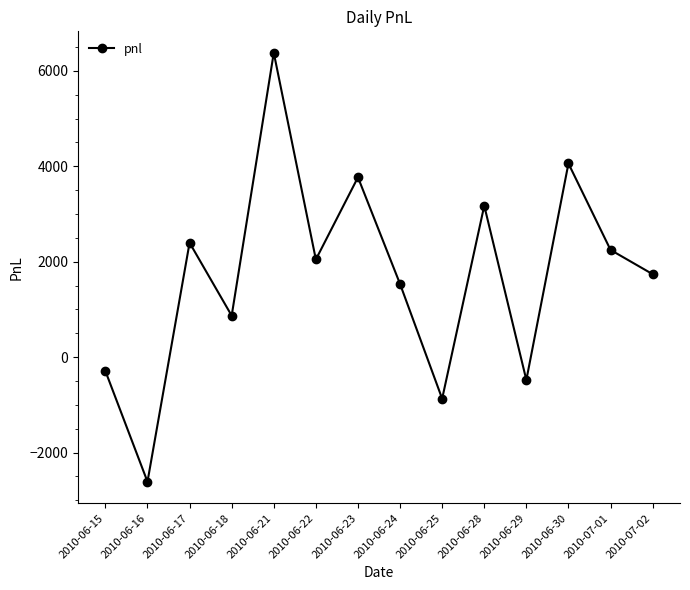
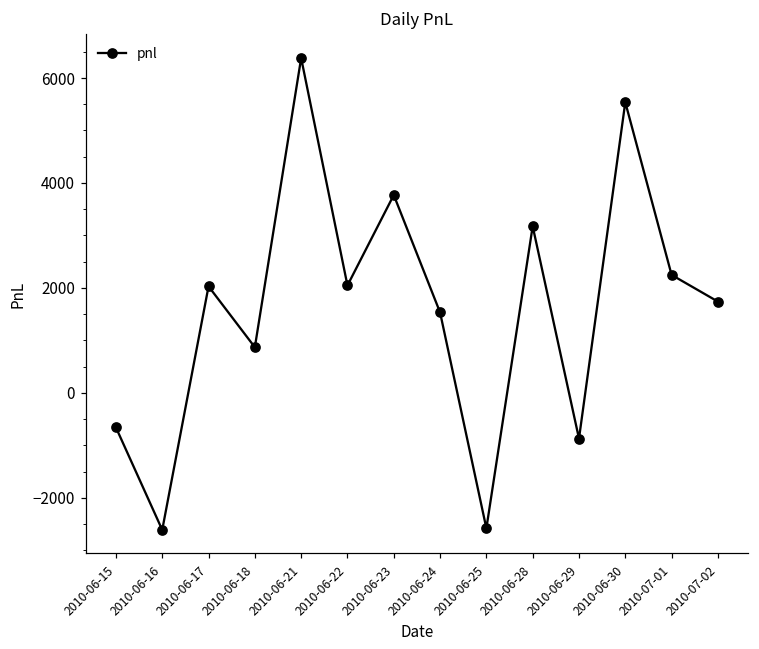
  {
-   "2010-06-15": -300,
+   "2010-06-15": -700,
    "2010-06-16": -2600,
-   "2010-06-17": 2400,
+   "2010-06-17": 2000,
    "2010-06-18": 900,
    "2010-06-21": 6400,
    "2010-06-22": 2000,
    "2010-06-23": 3800,
    "2010-06-24": 1500,
-   "2010-06-25": -900,
+   "2010-06-25": -2600,
    "2010-06-28": 3200,
-   "2010-06-29": -500,
-   "2010-06-30": 4100,
+   "2010-06-29": -900,
+   "2010-06-30": 5500,
    "2010-07-01": 2200,
    "2010-07-02": 1700
  }
